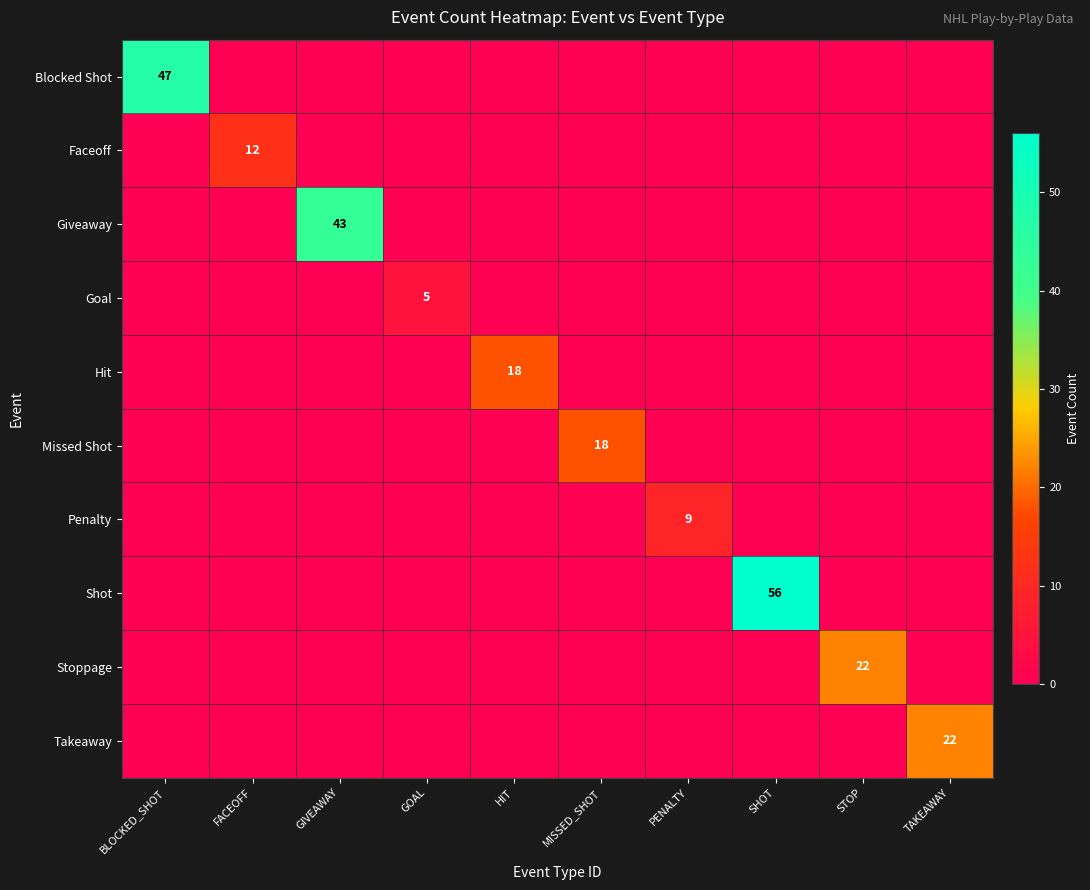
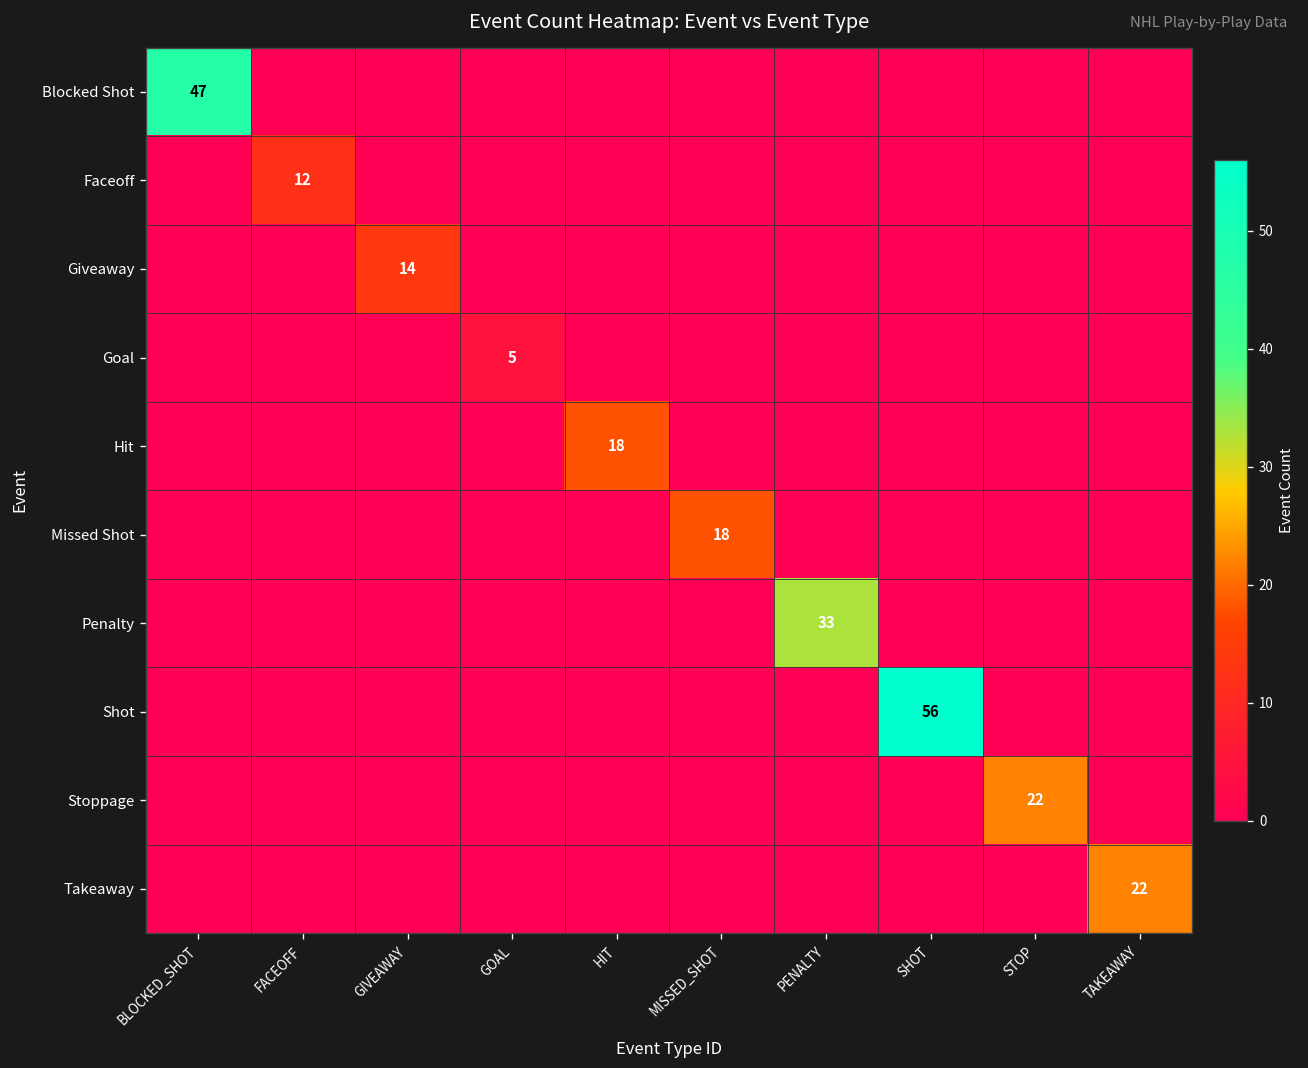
  {
    "Blocked Shot": {
      "BLOCKED_SHOT": 47
    },
    "Faceoff": {
      "FACEOFF": 12
    },
    "Giveaway": {
-     "GIVEAWAY": 43
+     "GIVEAWAY": 14
    },
    "Goal": {
      "GOAL": 5
    },
    "Hit": {
      "HIT": 18
    },
    "Missed Shot": {
      "MISSED_SHOT": 18
    },
    "Penalty": {
-     "PENALTY": 9
+     "PENALTY": 33
    },
    "Shot": {
      "SHOT": 56
    },
    "Stoppage": {
      "STOP": 22
    },
    "Takeaway": {
      "TAKEAWAY": 22
    }
  }
